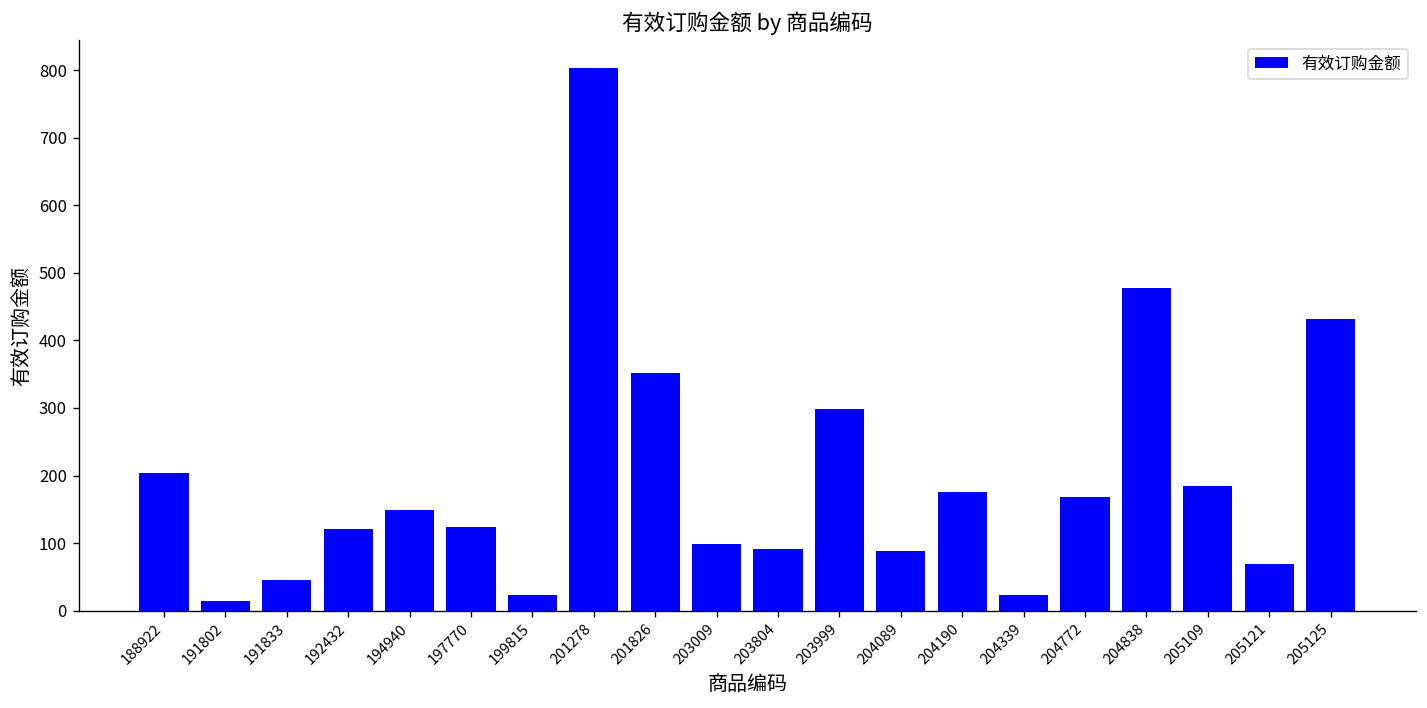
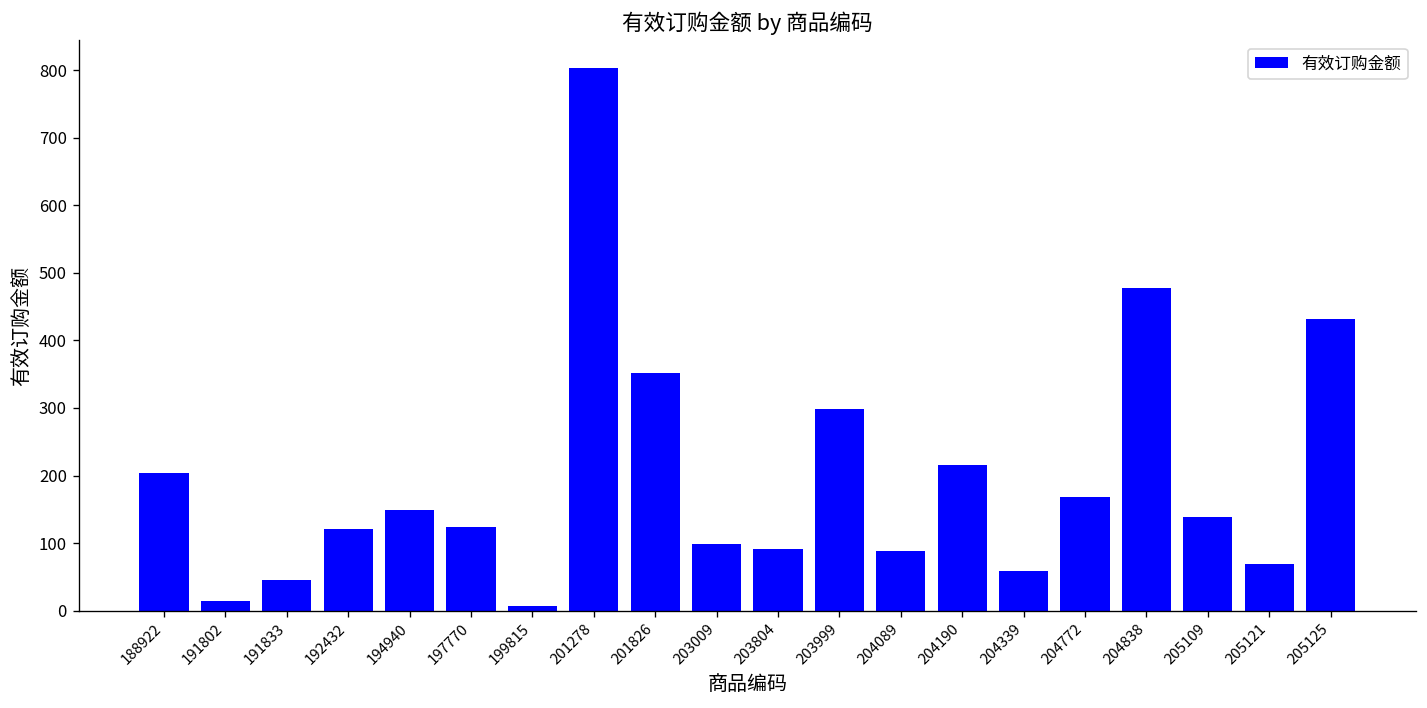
  {
    "188922": 200,
    "191802": 10,
    "191833": 50,
    "192432": 120,
    "194940": 150,
    "197770": 120,
-   "199815": 20,
+   "199815": 10,
    "201278": 800,
    "201826": 350,
    "203009": 100,
    "203804": 90,
    "203999": 300,
    "204089": 90,
-   "204190": 180,
-   "204339": 20,
+   "204190": 220,
+   "204339": 60,
    "204772": 170,
    "204838": 480,
-   "205109": 190,
+   "205109": 140,
    "205121": 70,
    "205125": 430
  }
